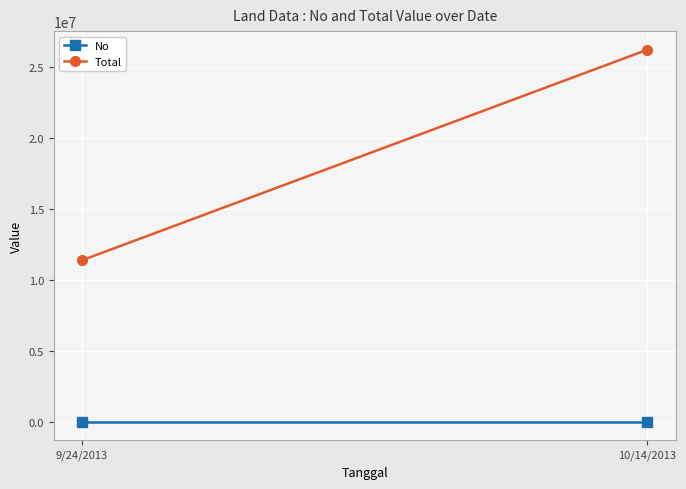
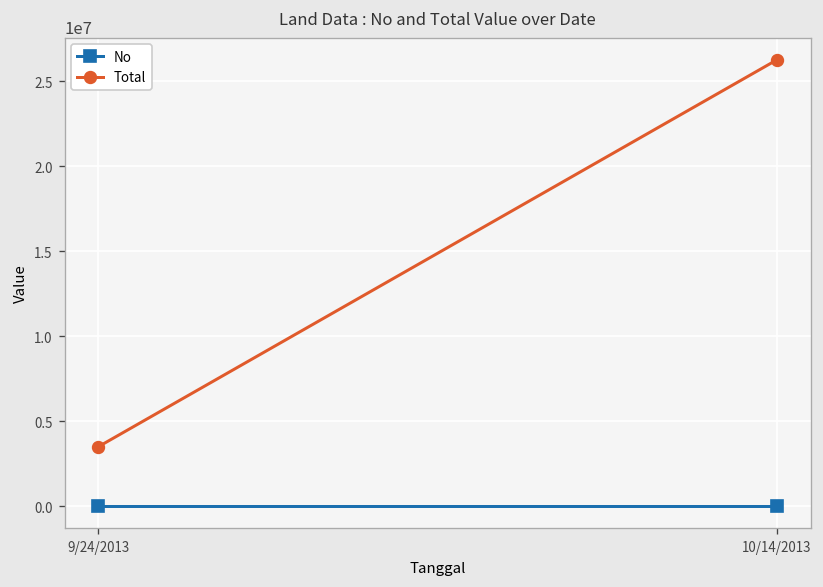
  {
    "No": {
      "9/24/2013": 0,
      "10/14/2013": 0
    },
    "Total": {
-     "9/24/2013": 11400000,
+     "9/24/2013": 3500000,
      "10/14/2013": 26300000
    }
  }
